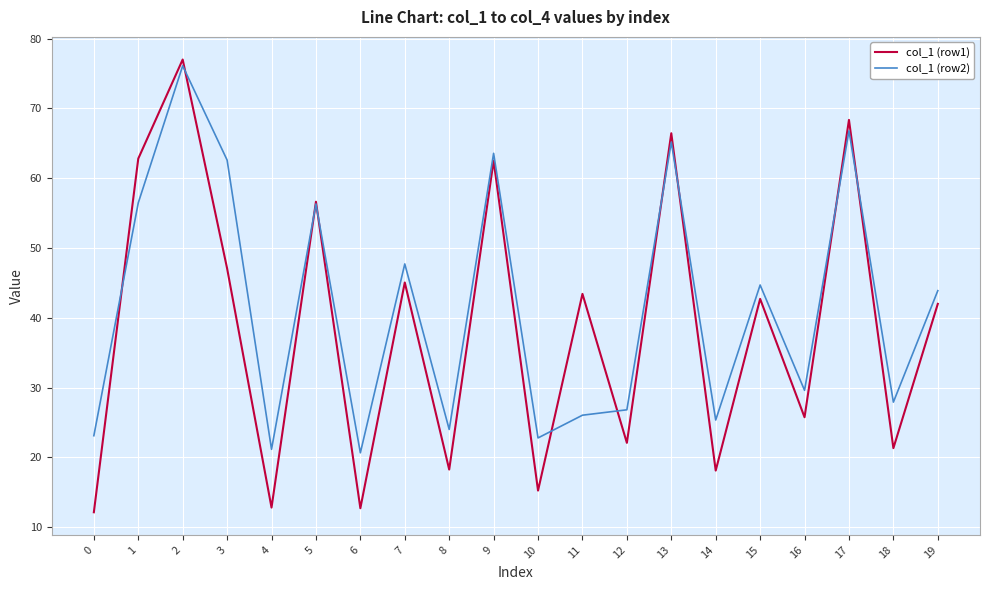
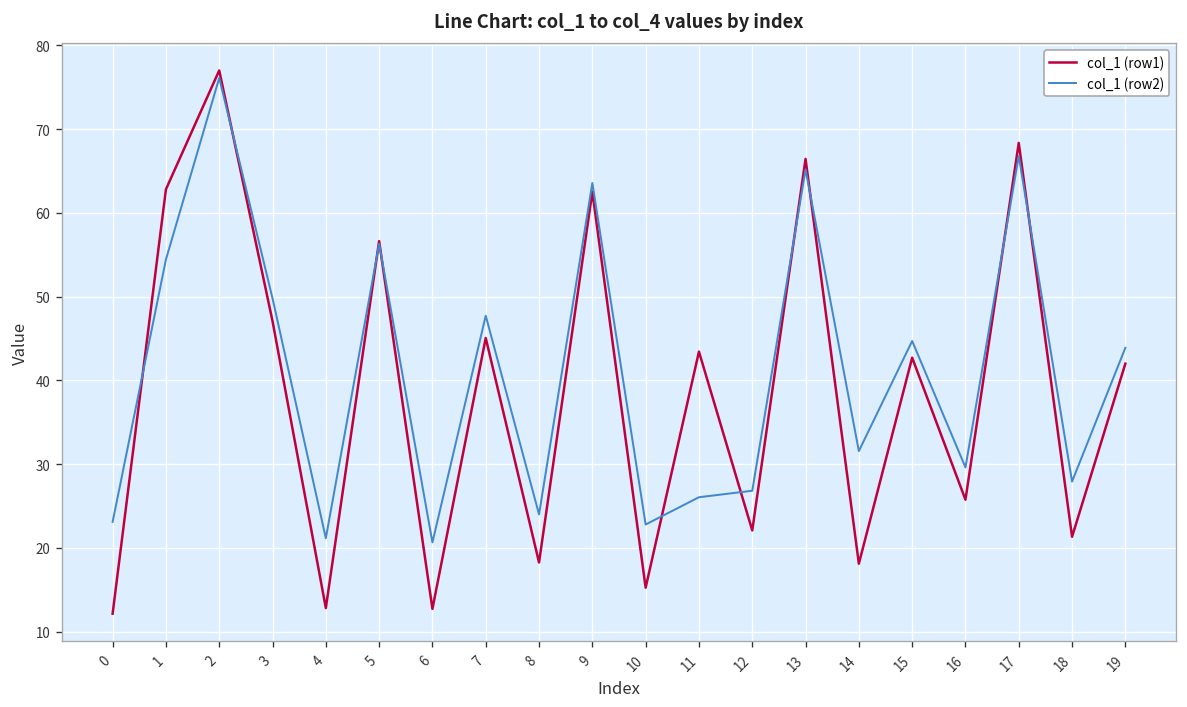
  {
    "col_1 (row1)": {
      "0": 12,
      "1": 63,
      "2": 77,
      "3": 47,
      "4": 13,
      "6": 13,
      "7": 45,
      "8": 18,
      "9": 63,
      "10": 15,
      "11": 43,
      "12": 22,
      "13": 66,
      "14": 18,
      "15": 43,
      "16": 26,
      "17": 68,
      "18": 21,
      "19": 42
    },
    "col_1 (row2)": {
      "0": 23,
-     "1": 56,
+     "1": 54,
      "2": 76,
-     "3": 63,
+     "3": 50,
      "4": 21,
      "6": 21,
      "7": 48,
      "8": 24,
      "9": 64,
      "10": 23,
      "11": 26,
      "12": 27,
      "13": 65,
-     "14": 25,
+     "14": 32,
      "15": 45,
      "16": 30,
      "17": 67,
      "18": 28,
      "19": 44
    }
  }
